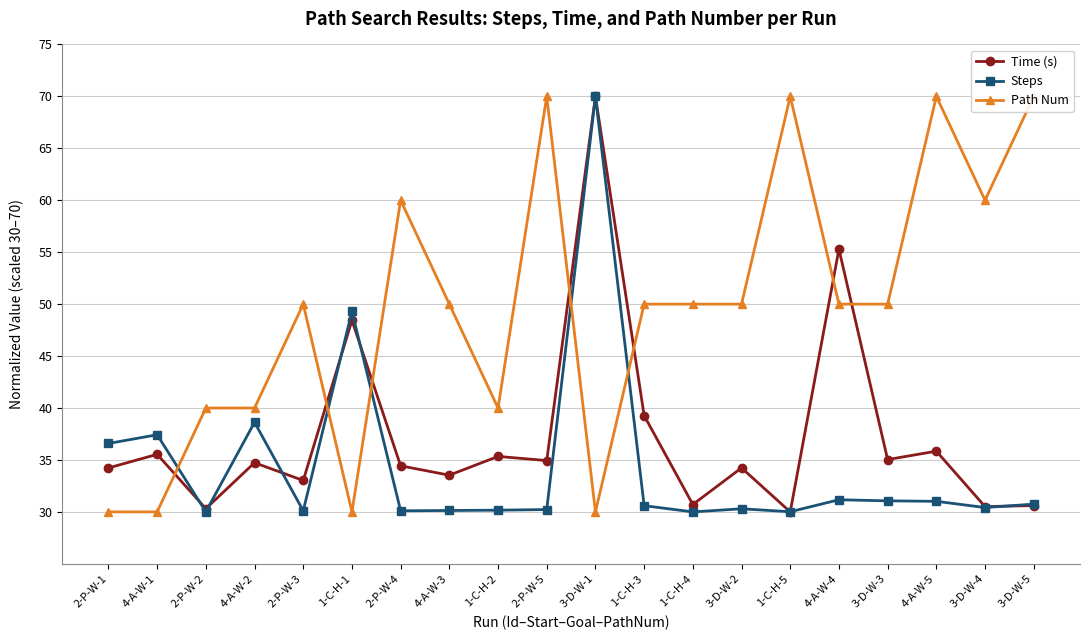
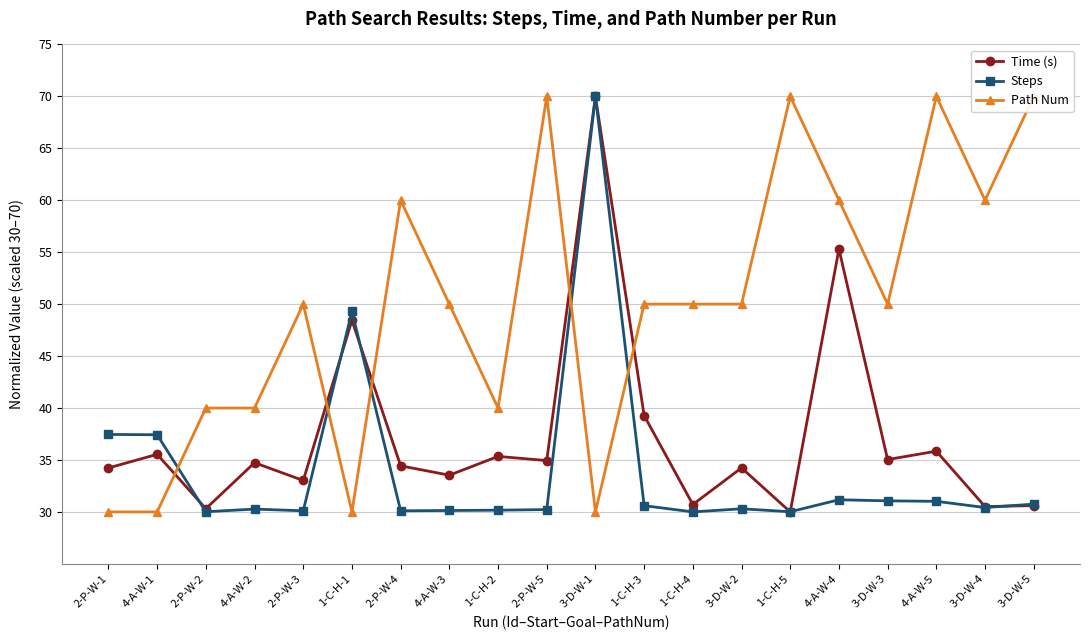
  {
    "Time (s)": {
      "2-P-W-1": 34.2,
      "4-A-W-1": 35.5,
      "2-P-W-2": 30.3,
      "4-A-W-2": 34.7,
      "2-P-W-3": 33.0,
      "1-C-H-1": 48.4,
      "2-P-W-4": 34.4,
      "4-A-W-3": 33.5,
      "1-C-H-2": 35.3,
      "2-P-W-5": 34.9,
      "1-C-H-3": 39.3,
      "1-C-H-4": 30.7,
      "3-D-W-2": 34.2,
      "4-A-W-4": 55.3,
      "3-D-W-3": 35.0,
      "4-A-W-5": 35.8
    },
    "Steps": {
-     "2-P-W-1": 36.6,
+     "2-P-W-1": 37.5,
      "4-A-W-1": 37.4,
      "2-P-W-2": 30.0,
-     "4-A-W-2": 38.6,
+     "4-A-W-2": 30.3,
      "2-P-W-3": 30.1,
      "1-C-H-1": 49.3,
      "2-P-W-4": 30.1,
      "4-A-W-3": 30.1,
      "1-C-H-2": 30.2,
      "2-P-W-5": 30.2,
      "1-C-H-3": 30.6,
      "1-C-H-4": 30.0,
      "3-D-W-2": 30.3,
      "4-A-W-4": 31.2,
      "3-D-W-3": 31.1,
      "4-A-W-5": 31.0
    },
    "Path Num": {
      "2-P-W-1": 30.0,
      "4-A-W-1": 30.0,
      "2-P-W-2": 40.0,
      "4-A-W-2": 40.0,
      "2-P-W-3": 50.0,
      "1-C-H-1": 30.0,
      "2-P-W-4": 60.0,
      "4-A-W-3": 50.0,
      "1-C-H-2": 40.0,
      "2-P-W-5": 70.0,
      "3-D-W-1": 30.0,
      "1-C-H-3": 50.0,
      "1-C-H-4": 50.0,
      "3-D-W-2": 50.0,
      "1-C-H-5": 70.0,
-     "4-A-W-4": 50.0,
+     "4-A-W-4": 60.0,
      "3-D-W-3": 50.0,
      "4-A-W-5": 70.0,
      "3-D-W-4": 60.0
    }
  }
